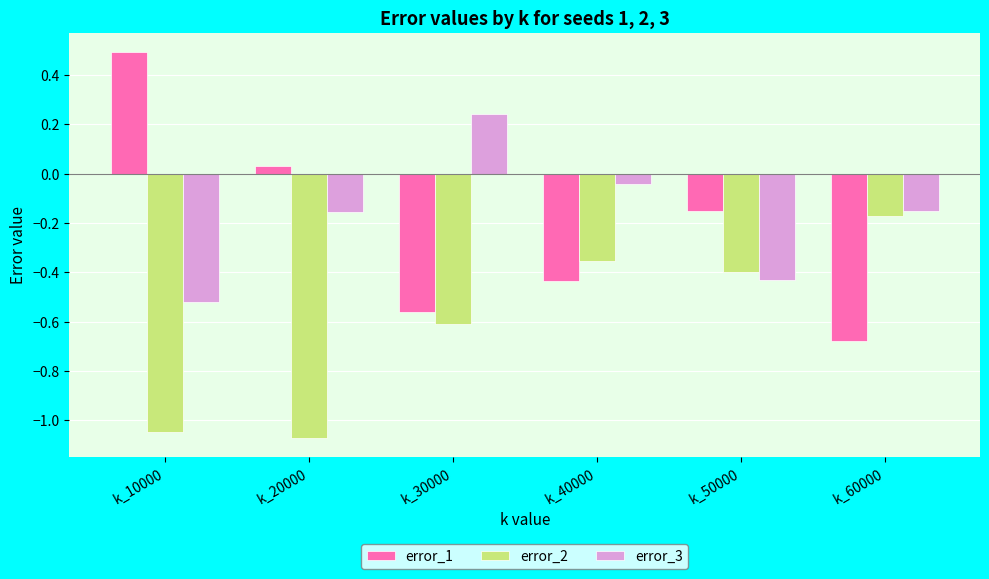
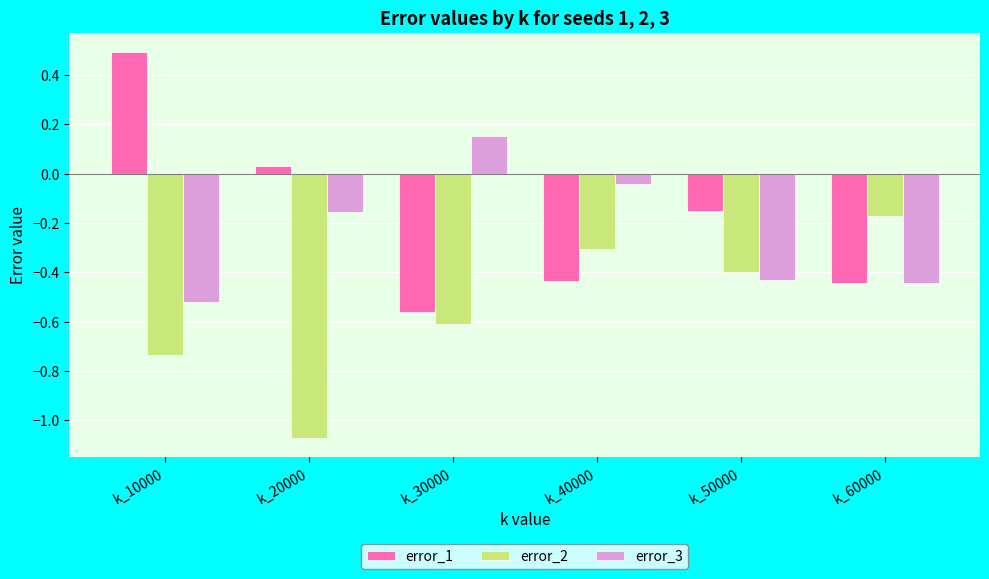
  {
    "error_1": {
      "k_10000": 0.49,
      "k_20000": 0.03,
      "k_30000": -0.56,
      "k_40000": -0.44,
      "k_50000": -0.15,
-     "k_60000": -0.68
+     "k_60000": -0.44
    },
    "error_2": {
-     "k_10000": -1.05,
+     "k_10000": -0.73,
      "k_20000": -1.07,
      "k_30000": -0.61,
-     "k_40000": -0.35,
+     "k_40000": -0.31,
      "k_50000": -0.40,
      "k_60000": -0.17
    },
    "error_3": {
      "k_10000": -0.52,
      "k_20000": -0.16,
-     "k_30000": 0.24,
+     "k_30000": 0.15,
      "k_40000": -0.04,
      "k_50000": -0.43,
-     "k_60000": -0.15
+     "k_60000": -0.44
    }
  }
